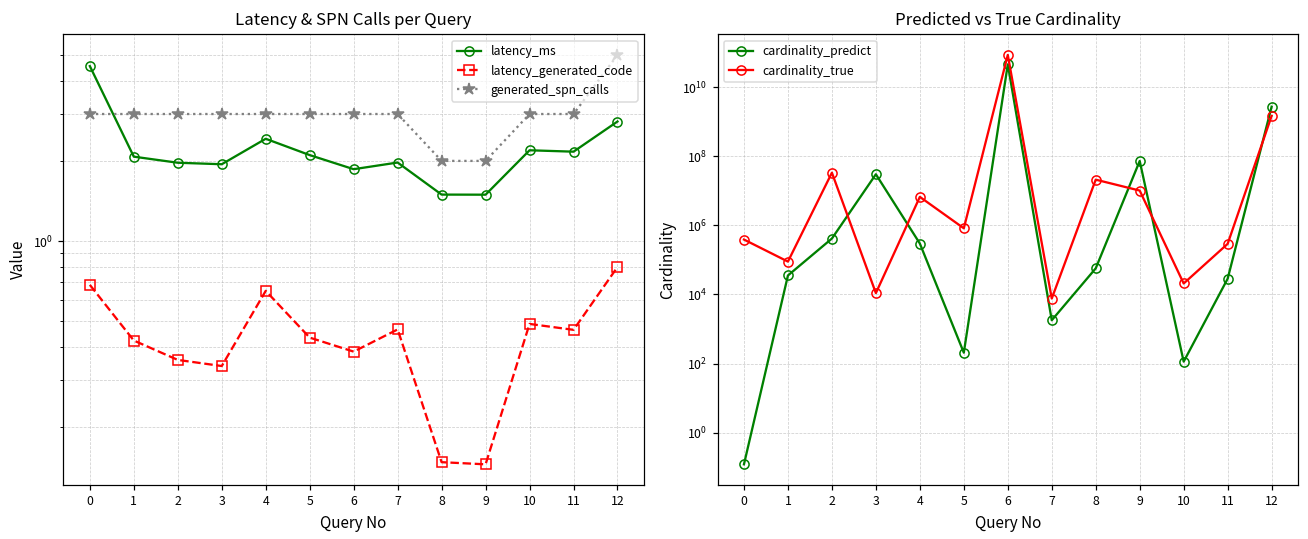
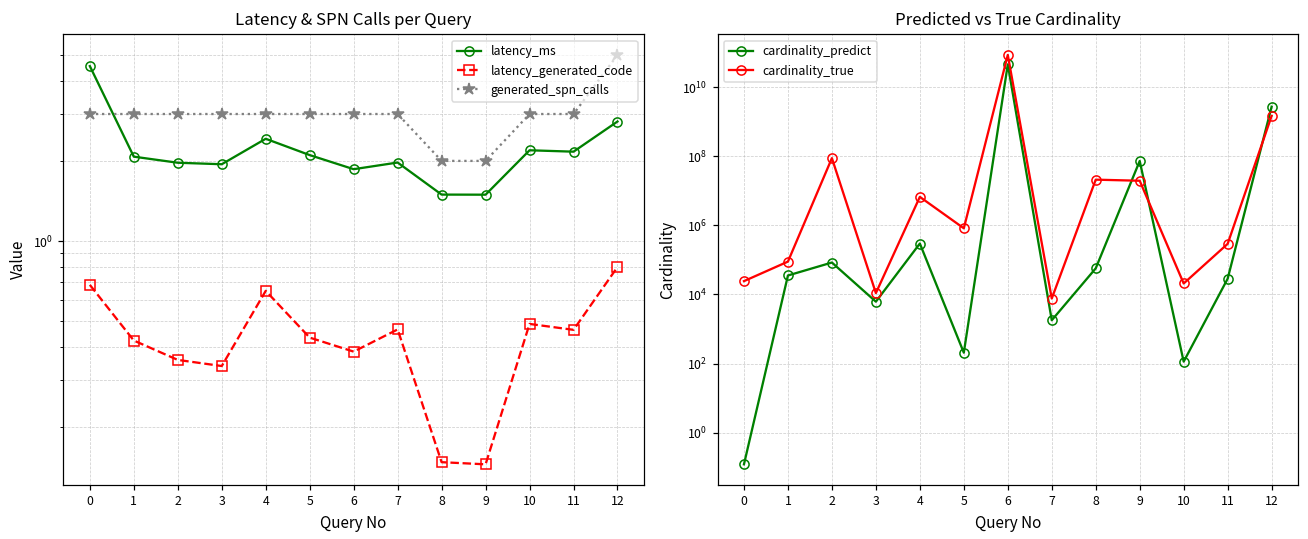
  {
    "Predicted vs True Cardinality": {
      "cardinality_predict": {
        "0": 0.12,
        "1": 40000,
-       "2": 400000,
-       "3": 30000000,
+       "2": 80000,
+       "3": 6000,
        "4": 300000,
        "5": 200,
        "6": 50000000000,
        "7": 2000,
        "8": 60000,
        "9": 70000000,
        "10": 110,
        "11": 30000,
        "12": 3000000000
      },
      "cardinality_true": {
-       "0": 400000,
+       "0": 20000,
        "1": 90000,
-       "2": 30000000,
+       "2": 90000000,
        "3": 11000,
        "4": 7000000,
        "5": 800000,
        "6": 80000000000,
        "7": 8000,
        "8": 20000000,
-       "9": 10000000,
+       "9": 20000000,
        "10": 20000,
        "11": 300000,
        "12": 1000000000
      }
    }
  }
